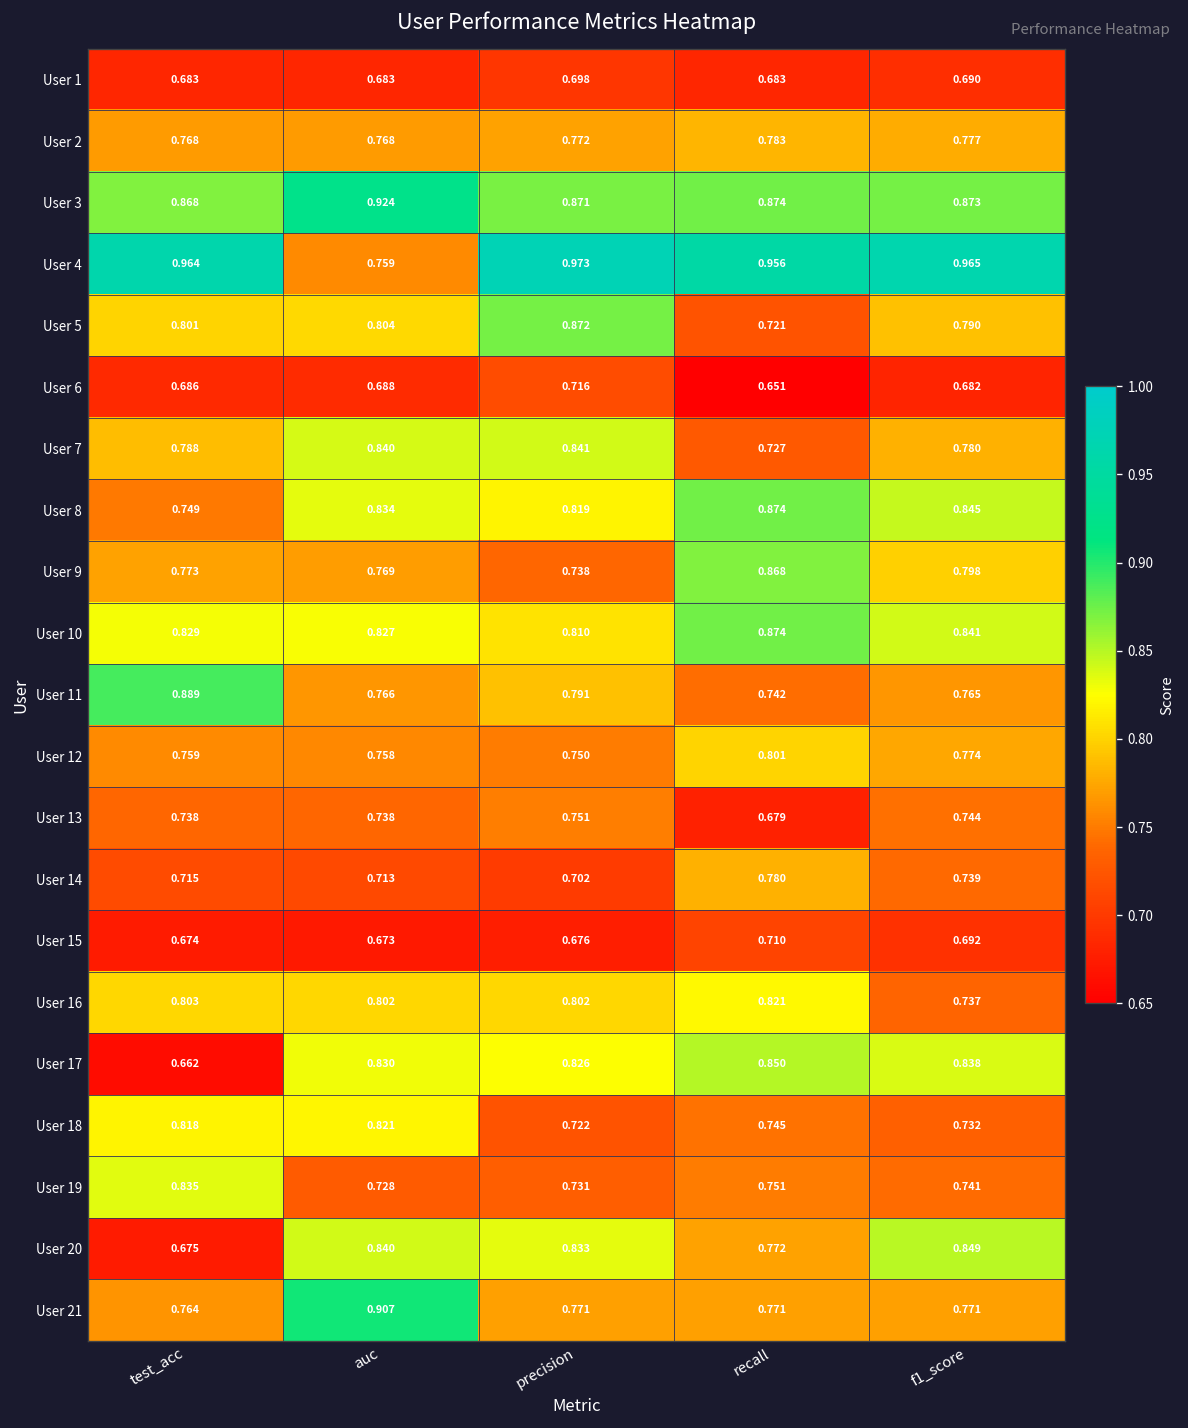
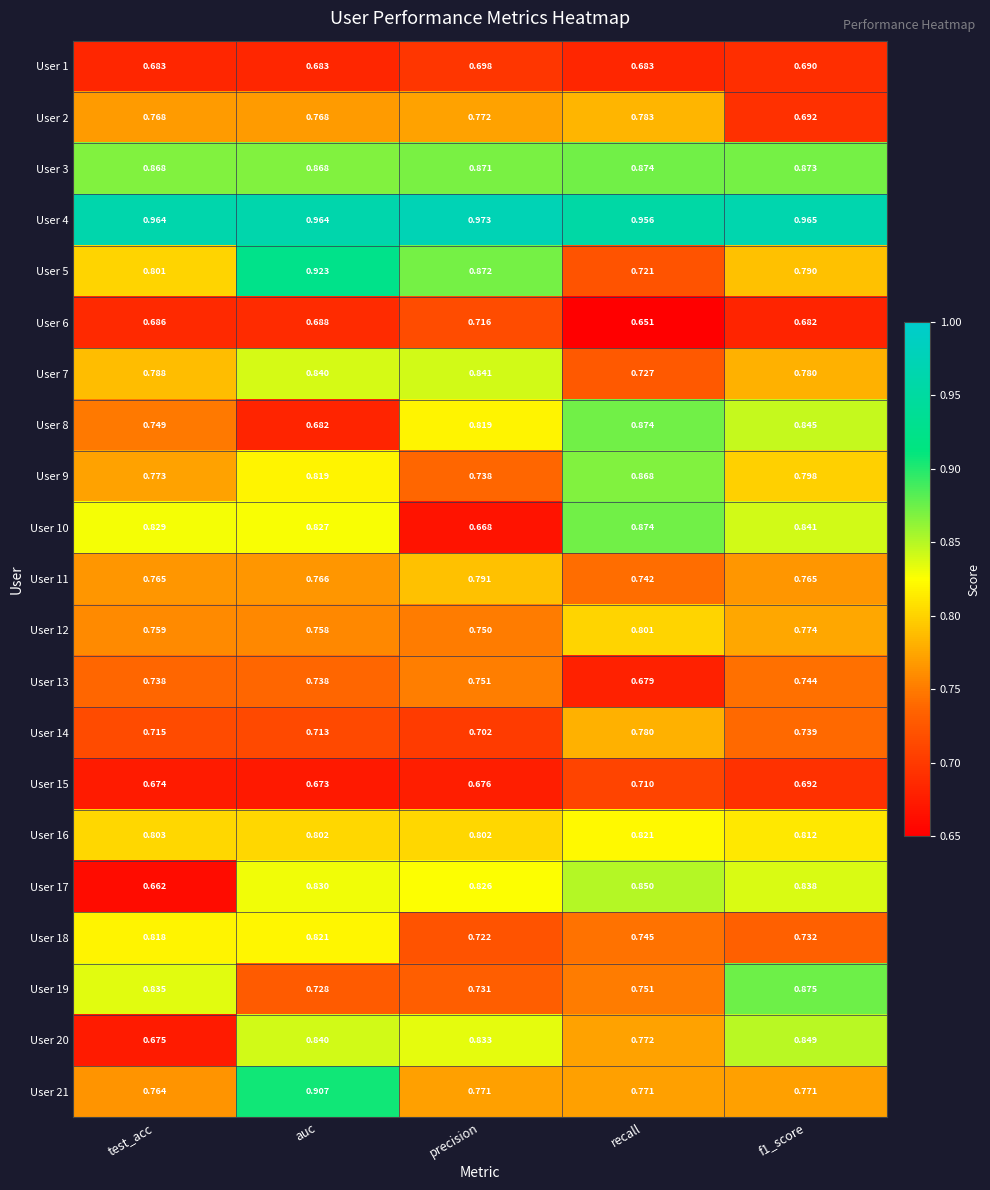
  {
    "User 1": {
      "test_acc": 0.683,
      "auc": 0.683,
      "precision": 0.698,
      "recall": 0.683,
      "f1_score": 0.690
    },
    "User 2": {
      "test_acc": 0.768,
      "auc": 0.768,
      "precision": 0.772,
      "recall": 0.783,
-     "f1_score": 0.777
+     "f1_score": 0.692
    },
    "User 3": {
      "test_acc": 0.868,
-     "auc": 0.924,
+     "auc": 0.868,
      "precision": 0.871,
      "recall": 0.874,
      "f1_score": 0.873
    },
    "User 4": {
      "test_acc": 0.964,
-     "auc": 0.759,
+     "auc": 0.964,
      "precision": 0.973,
      "recall": 0.956,
      "f1_score": 0.965
    },
    "User 5": {
      "test_acc": 0.801,
-     "auc": 0.804,
+     "auc": 0.923,
      "precision": 0.872,
      "recall": 0.721,
      "f1_score": 0.790
    },
    "User 6": {
      "test_acc": 0.686,
      "auc": 0.688,
      "precision": 0.716,
      "recall": 0.651,
      "f1_score": 0.682
    },
    "User 7": {
      "test_acc": 0.788,
      "auc": 0.840,
      "precision": 0.841,
      "recall": 0.727,
      "f1_score": 0.780
    },
    "User 8": {
      "test_acc": 0.749,
-     "auc": 0.834,
+     "auc": 0.682,
      "precision": 0.819,
      "recall": 0.874,
      "f1_score": 0.845
    },
    "User 9": {
      "test_acc": 0.773,
-     "auc": 0.769,
+     "auc": 0.819,
      "precision": 0.738,
      "recall": 0.868,
      "f1_score": 0.798
    },
    "User 10": {
      "test_acc": 0.829,
      "auc": 0.827,
-     "precision": 0.810,
+     "precision": 0.668,
      "recall": 0.874,
      "f1_score": 0.841
    },
    "User 11": {
-     "test_acc": 0.889,
+     "test_acc": 0.765,
      "auc": 0.766,
      "precision": 0.791,
      "recall": 0.742,
      "f1_score": 0.765
    },
    "User 12": {
      "test_acc": 0.759,
      "auc": 0.758,
      "precision": 0.750,
      "recall": 0.801,
      "f1_score": 0.774
    },
    "User 13": {
      "test_acc": 0.738,
      "auc": 0.738,
      "precision": 0.751,
      "recall": 0.679,
      "f1_score": 0.744
    },
    "User 14": {
      "test_acc": 0.715,
      "auc": 0.713,
      "precision": 0.702,
      "recall": 0.780,
      "f1_score": 0.739
    },
    "User 15": {
      "test_acc": 0.674,
      "auc": 0.673,
      "precision": 0.676,
      "recall": 0.710,
      "f1_score": 0.692
    },
    "User 16": {
      "test_acc": 0.803,
      "auc": 0.802,
      "precision": 0.802,
      "recall": 0.821,
-     "f1_score": 0.737
+     "f1_score": 0.812
    },
    "User 17": {
      "test_acc": 0.662,
      "auc": 0.830,
      "precision": 0.826,
      "recall": 0.850,
      "f1_score": 0.838
    },
    "User 18": {
      "test_acc": 0.818,
      "auc": 0.821,
      "precision": 0.722,
      "recall": 0.745,
      "f1_score": 0.732
    },
    "User 19": {
      "test_acc": 0.835,
      "auc": 0.728,
      "precision": 0.731,
      "recall": 0.751,
-     "f1_score": 0.741
+     "f1_score": 0.875
    },
    "User 20": {
      "test_acc": 0.675,
      "auc": 0.840,
      "precision": 0.833,
      "recall": 0.772,
      "f1_score": 0.849
    },
    "User 21": {
      "test_acc": 0.764,
      "auc": 0.907,
      "precision": 0.771,
      "recall": 0.771,
      "f1_score": 0.771
    }
  }
